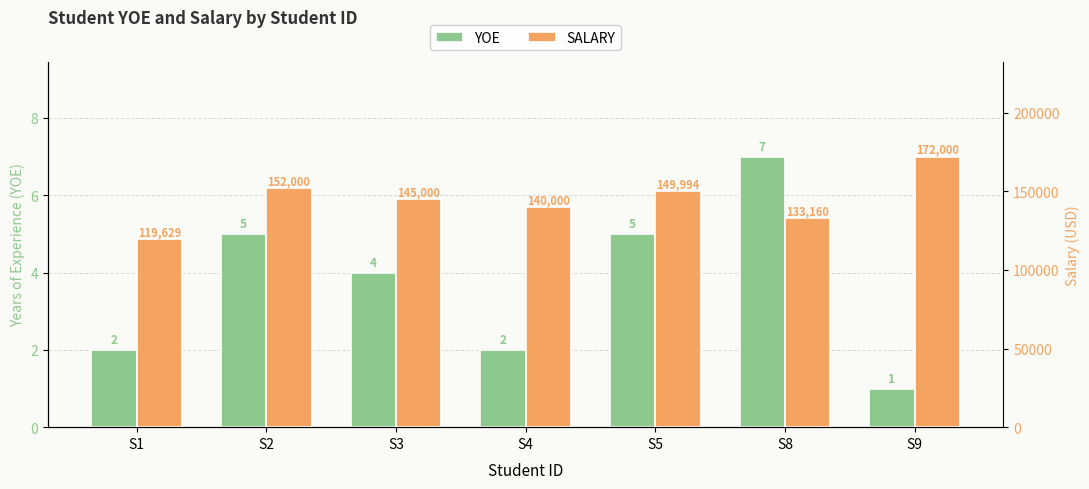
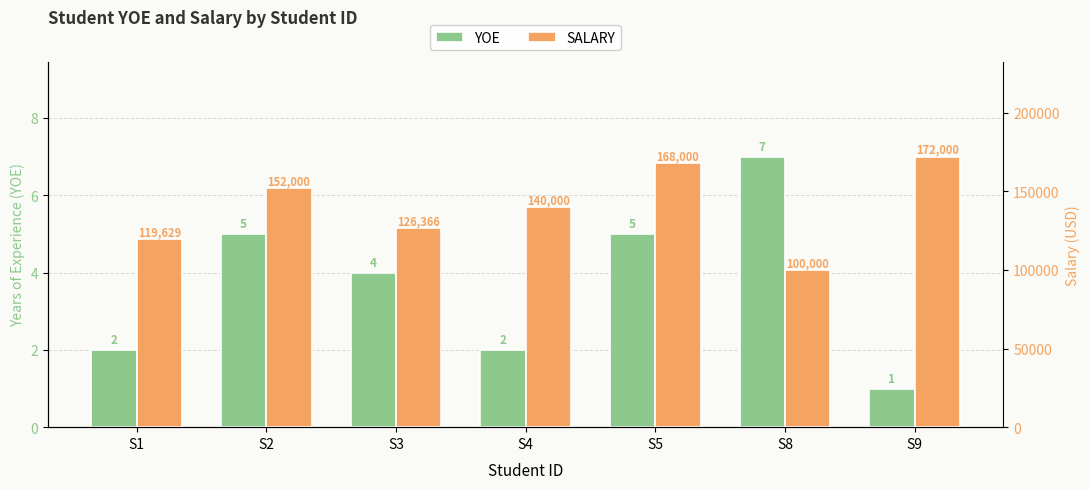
  {
    "YOE": {
      "S1": "2",
      "S2": "5",
      "S3": "4",
      "S4": "2",
      "S5": "5",
      "S8": "7",
      "S9": "1"
    },
    "SALARY": {
      "S1": "119,629",
      "S2": "152,000",
-     "S3": "145,000",
+     "S3": "126,366",
      "S4": "140,000",
-     "S5": "149,994",
-     "S8": "133,160",
+     "S5": "168,000",
+     "S8": "100,000",
      "S9": "172,000"
    }
  }
